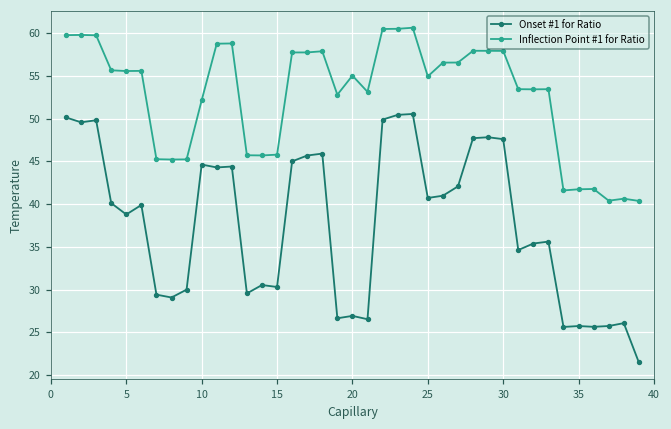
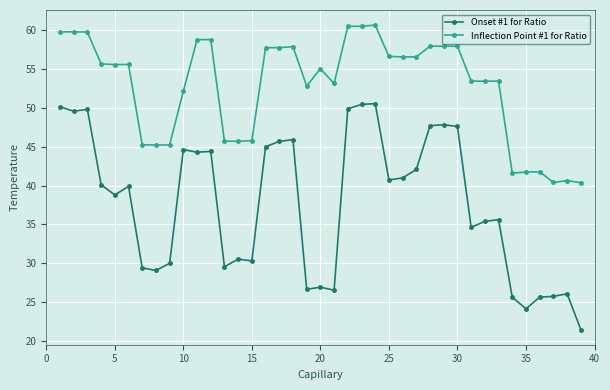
  {
    "Onset #1 for Ratio": {
      "5": 39,
      "10": 45,
      "15": 30,
      "20": 27,
      "25": 41,
      "30": 48,
-     "35": 26
+     "35": 24
    },
    "Inflection Point #1 for Ratio": {
      "5": 56,
      "10": 52,
      "15": 46,
      "20": 55,
-     "25": 55,
+     "25": 57,
      "30": 58,
      "35": 42
    }
  }
